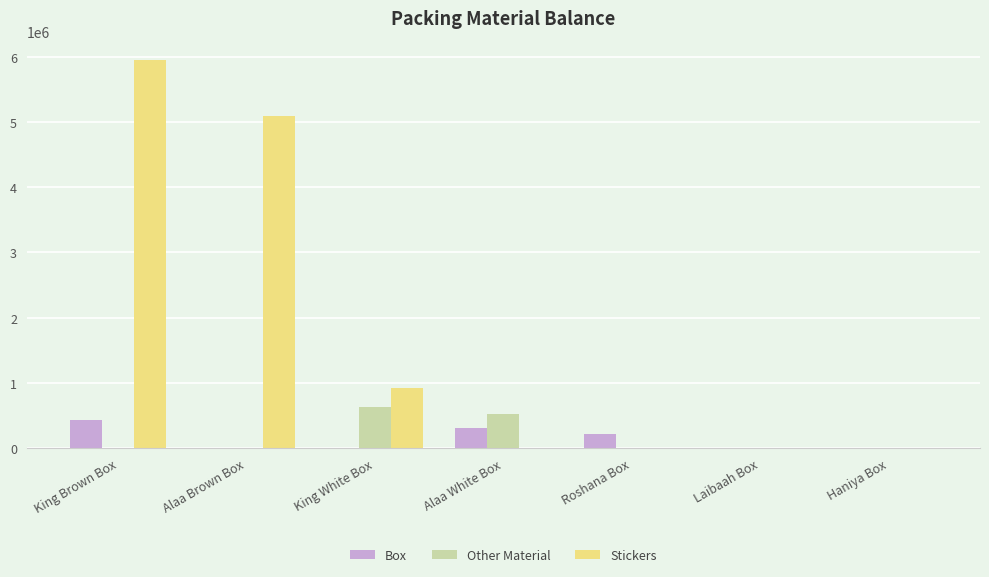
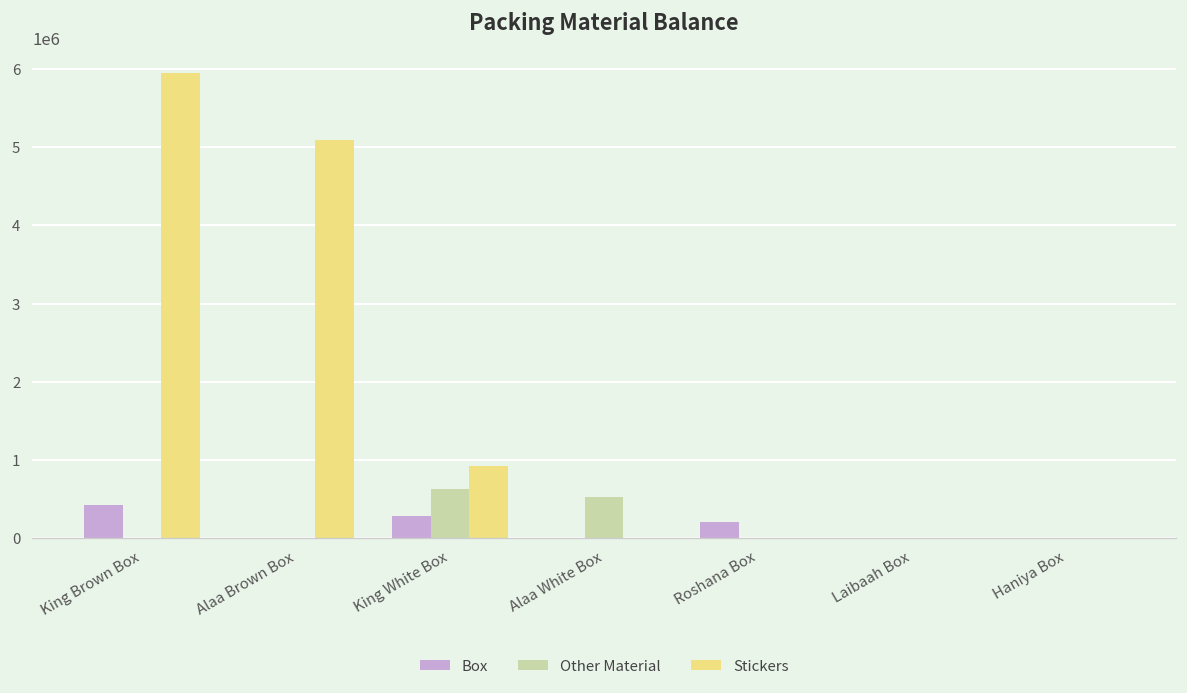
  {
    "Box": {
      "King Brown Box": 400000,
-     "King White Box": 0,
-     "Alaa White Box": 300000,
+     "King White Box": 300000,
+     "Alaa White Box": 0,
      "Roshana Box": 200000
    }
  }
